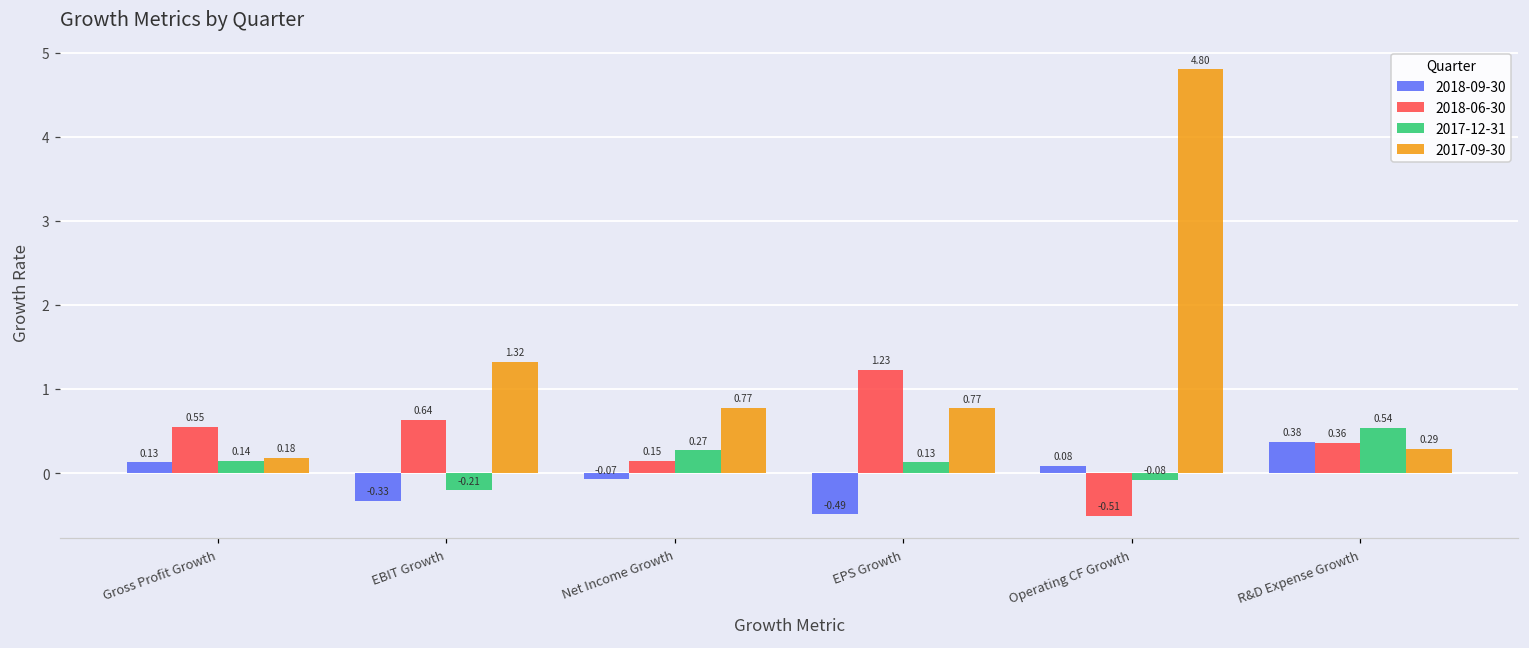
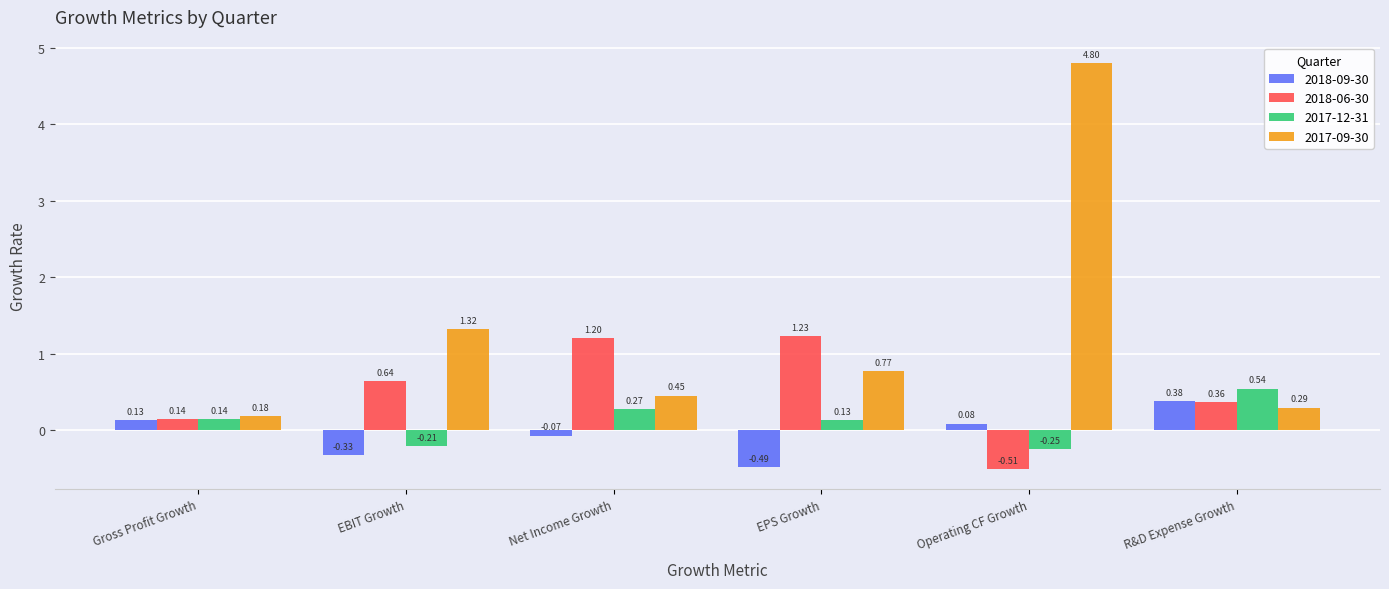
  {
    "2018-09-30": {
      "Gross Profit Growth": 0.13,
      "EBIT Growth": -0.33,
      "Net Income Growth": -0.07,
      "EPS Growth": -0.49,
      "Operating CF Growth": 0.08,
      "R&D Expense Growth": 0.38
    },
    "2018-06-30": {
-     "Gross Profit Growth": 0.55,
+     "Gross Profit Growth": 0.14,
      "EBIT Growth": 0.64,
-     "Net Income Growth": 0.15,
+     "Net Income Growth": 1.20,
      "EPS Growth": 1.23,
      "Operating CF Growth": -0.51,
      "R&D Expense Growth": 0.36
    },
    "2017-12-31": {
      "Gross Profit Growth": 0.14,
      "EBIT Growth": -0.21,
      "Net Income Growth": 0.27,
      "EPS Growth": 0.13,
-     "Operating CF Growth": -0.08,
+     "Operating CF Growth": -0.25,
      "R&D Expense Growth": 0.54
    },
    "2017-09-30": {
      "Gross Profit Growth": 0.18,
      "EBIT Growth": 1.32,
-     "Net Income Growth": 0.77,
+     "Net Income Growth": 0.45,
      "EPS Growth": 0.77,
      "Operating CF Growth": 4.80,
      "R&D Expense Growth": 0.29
    }
  }
